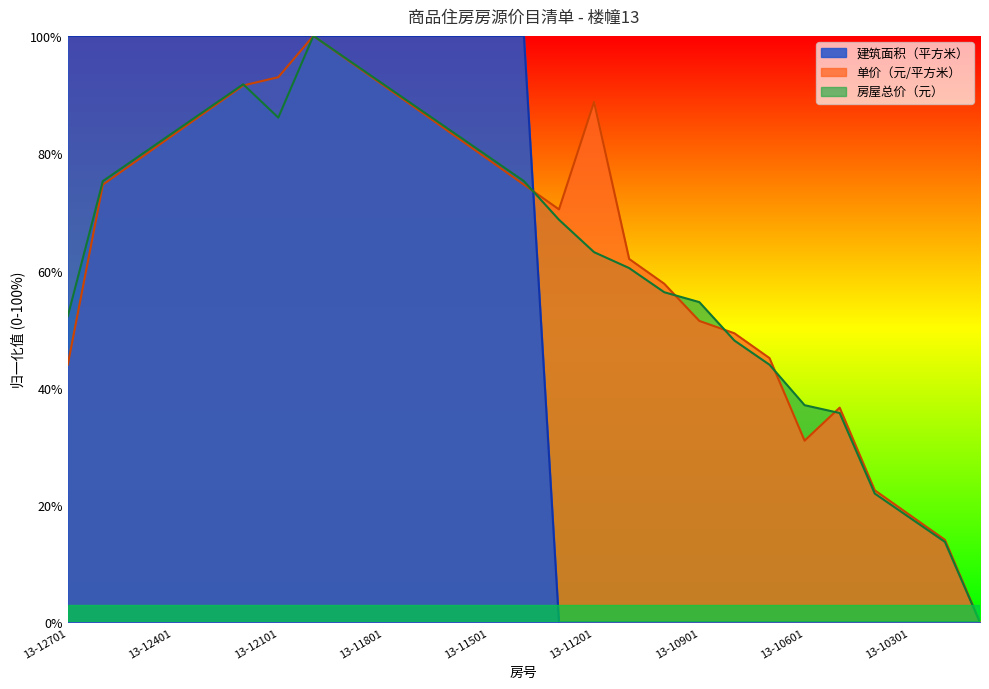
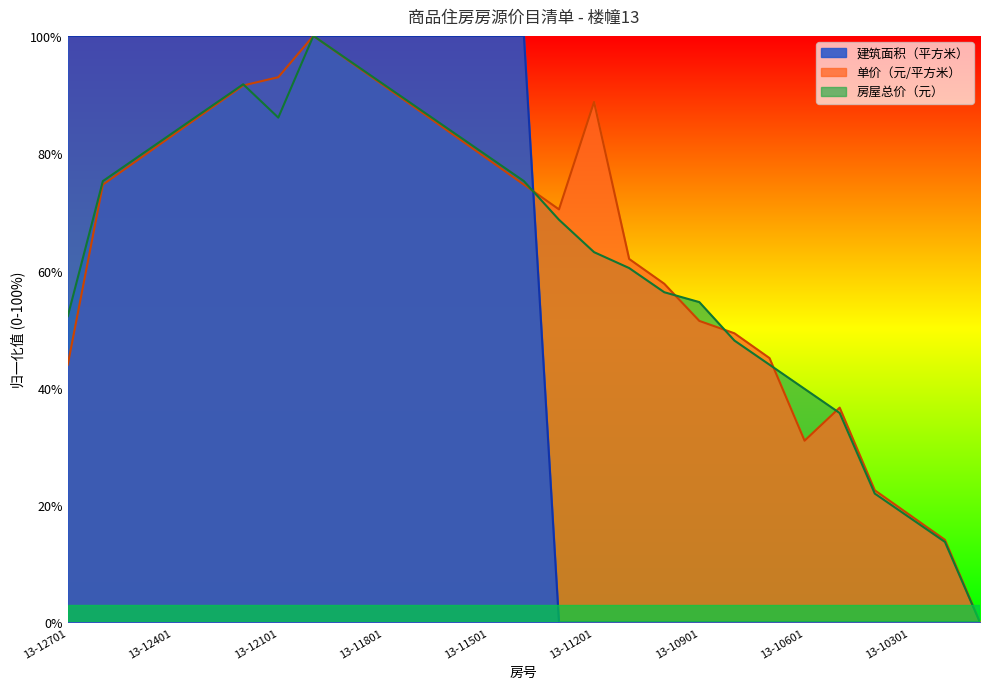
  {
    "建筑面积（平方米）": {
      "13-12701": "100%",
      "13-12401": "100%",
      "13-12101": "100%",
      "13-11801": "100%",
      "13-11501": "100%"
    },
    "单价（元/平方米）": {
      "13-12701": "44%",
      "13-12101": "93%",
      "13-11501": "79%",
      "13-11201": "89%",
      "13-10901": "51%",
      "13-10601": "31%",
      "13-10301": "18%"
    },
    "房屋总价（元）": {
      "13-12701": "52%",
      "13-12101": "86%",
      "13-11501": "79%",
      "13-11201": "63%",
      "13-10901": "55%",
-     "13-10601": "37%",
+     "13-10601": "40%",
      "13-10301": "18%"
    }
  }
